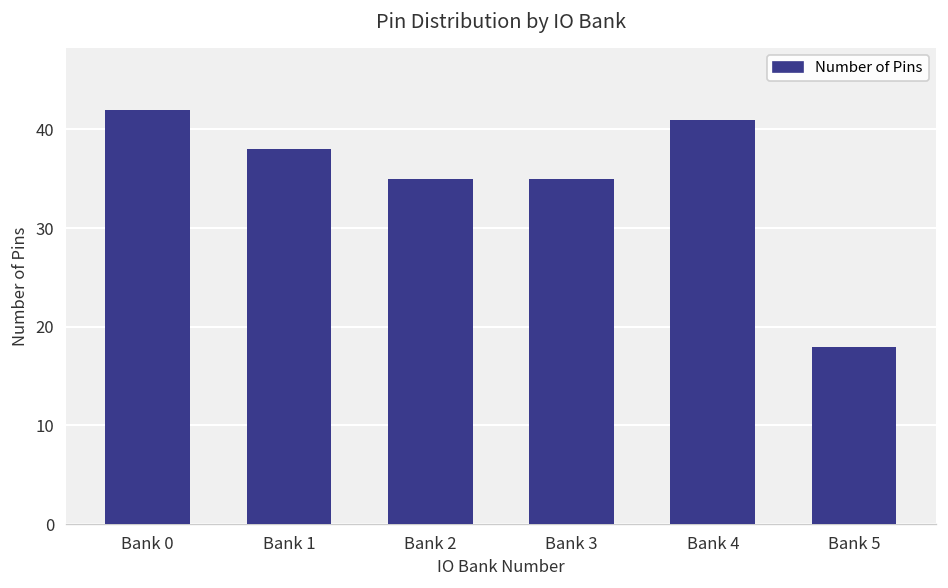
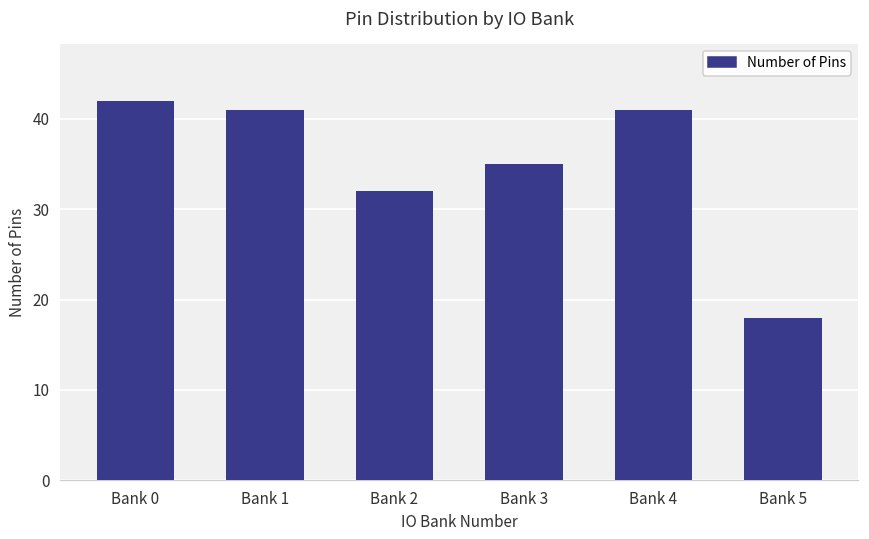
  {
    "Bank 0": 42,
-   "Bank 1": 38,
-   "Bank 2": 35,
+   "Bank 1": 41,
+   "Bank 2": 32,
    "Bank 3": 35,
    "Bank 4": 41,
    "Bank 5": 18
  }
